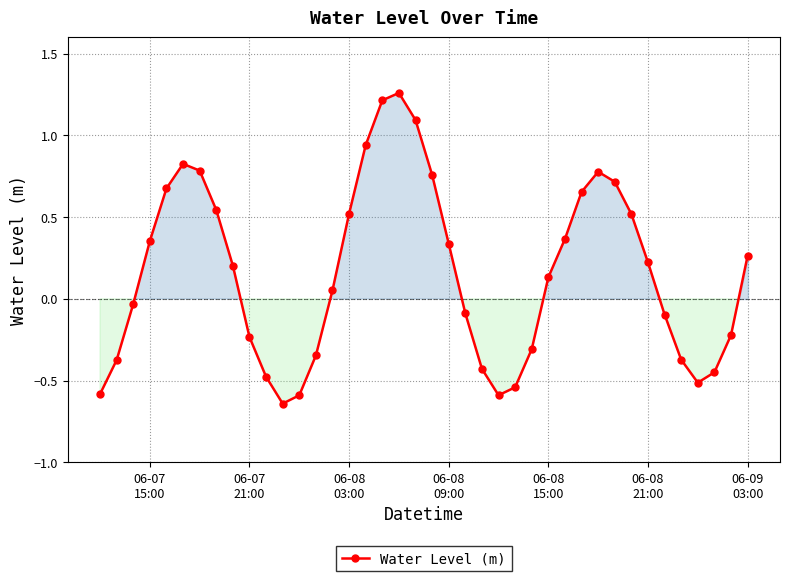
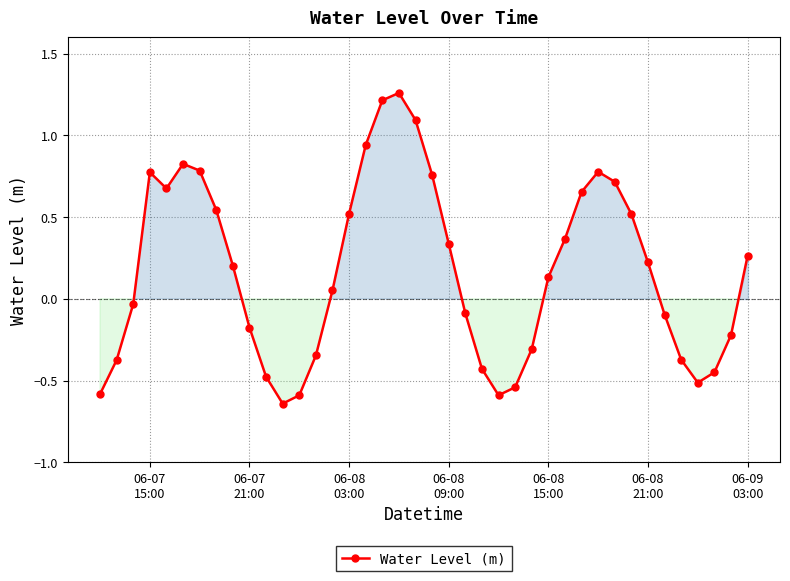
  {
-   "06-07 15:00": 0.35,
-   "06-07 21:00": -0.23,
+   "06-07 15:00": 0.77,
+   "06-07 21:00": -0.17,
    "06-08 03:00": 0.52,
    "06-08 09:00": 0.34,
    "06-08 15:00": 0.13,
    "06-08 21:00": 0.22,
    "06-09 03:00": 0.26
  }
